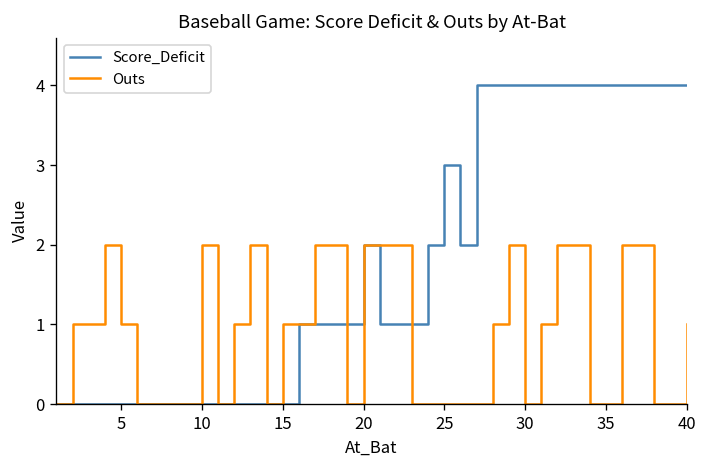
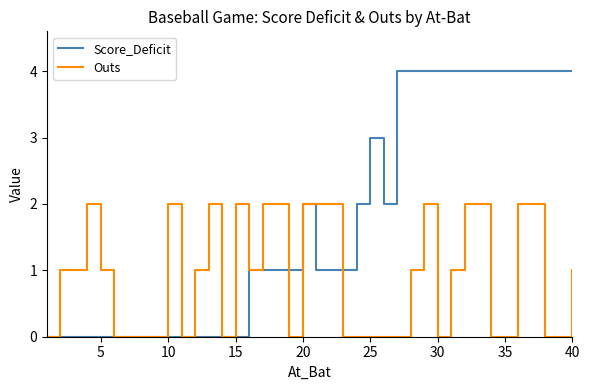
  {
    "Score_Deficit": {
      "5": 0,
      "10": 0,
      "15": 0,
      "25": 3,
      "30": 4,
      "35": 4,
      "40": 4
    },
    "Outs": {
      "5": 1,
      "10": 2,
-     "15": 1,
+     "15": 2,
      "25": 0,
      "30": 0,
      "35": 0,
      "40": 1
    }
  }
